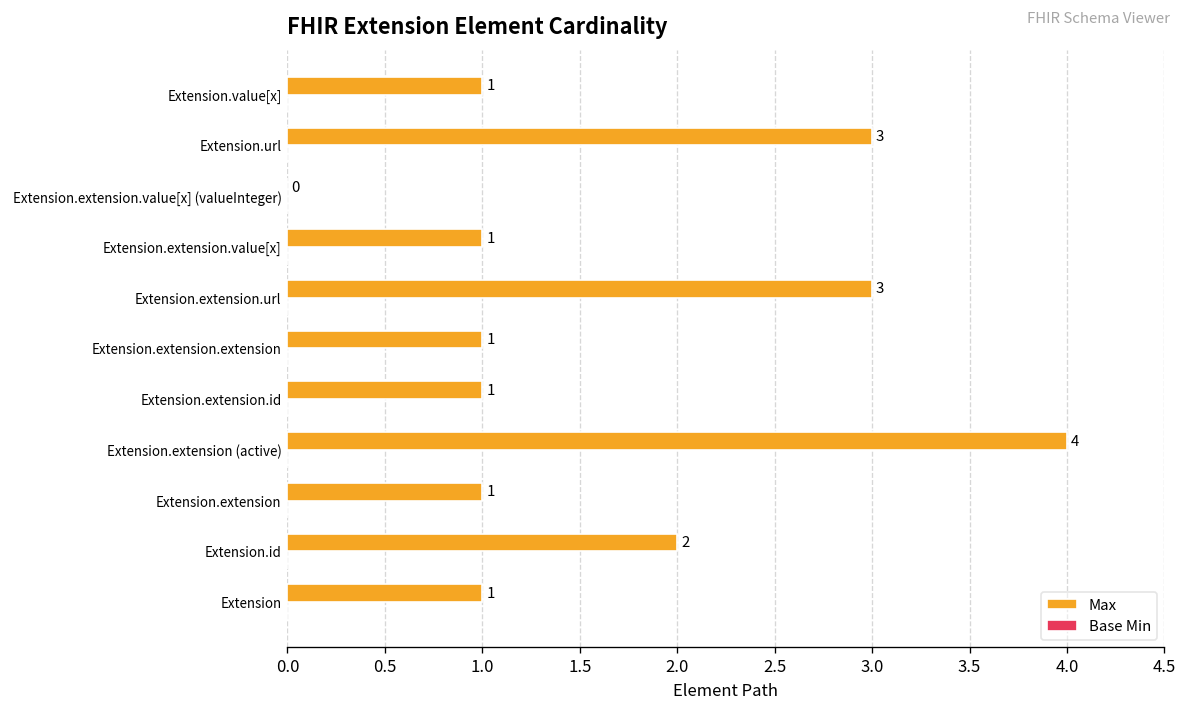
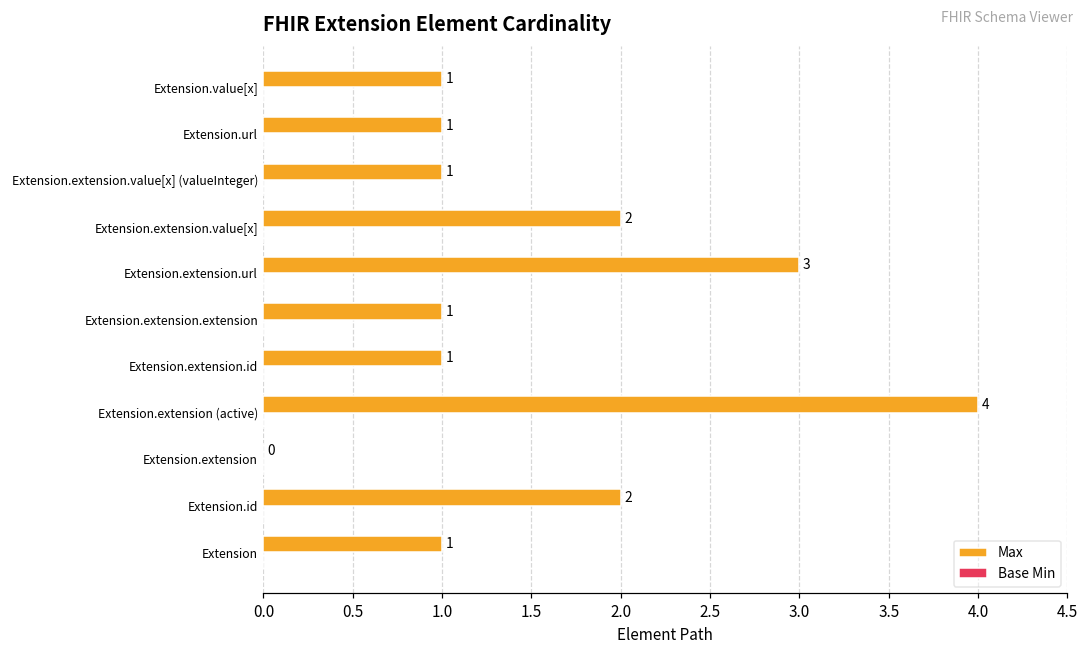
  {
    "Max": {
      "Extension.value[x]": 1,
-     "Extension.url": 3,
-     "Extension.extension.value[x] (valueInteger)": 0,
-     "Extension.extension.value[x]": 1,
+     "Extension.url": 1,
+     "Extension.extension.value[x] (valueInteger)": 1,
+     "Extension.extension.value[x]": 2,
      "Extension.extension.url": 3,
      "Extension.extension.extension": 1,
      "Extension.extension.id": 1,
      "Extension.extension (active)": 4,
-     "Extension.extension": 1,
+     "Extension.extension": 0,
      "Extension.id": 2,
      "Extension": 1
    },
    "Base Min": {
      "Extension.value[x]": 0.00,
      "Extension.extension.value[x]": 0.00,
      "Extension.extension.url": 0.00,
      "Extension.extension.extension": 0.00,
      "Extension.extension.id": 0.00,
      "Extension.extension (active)": 0.00,
      "Extension.extension": 0.00,
      "Extension.id": 0.00,
      "Extension": 0.00
    }
  }
